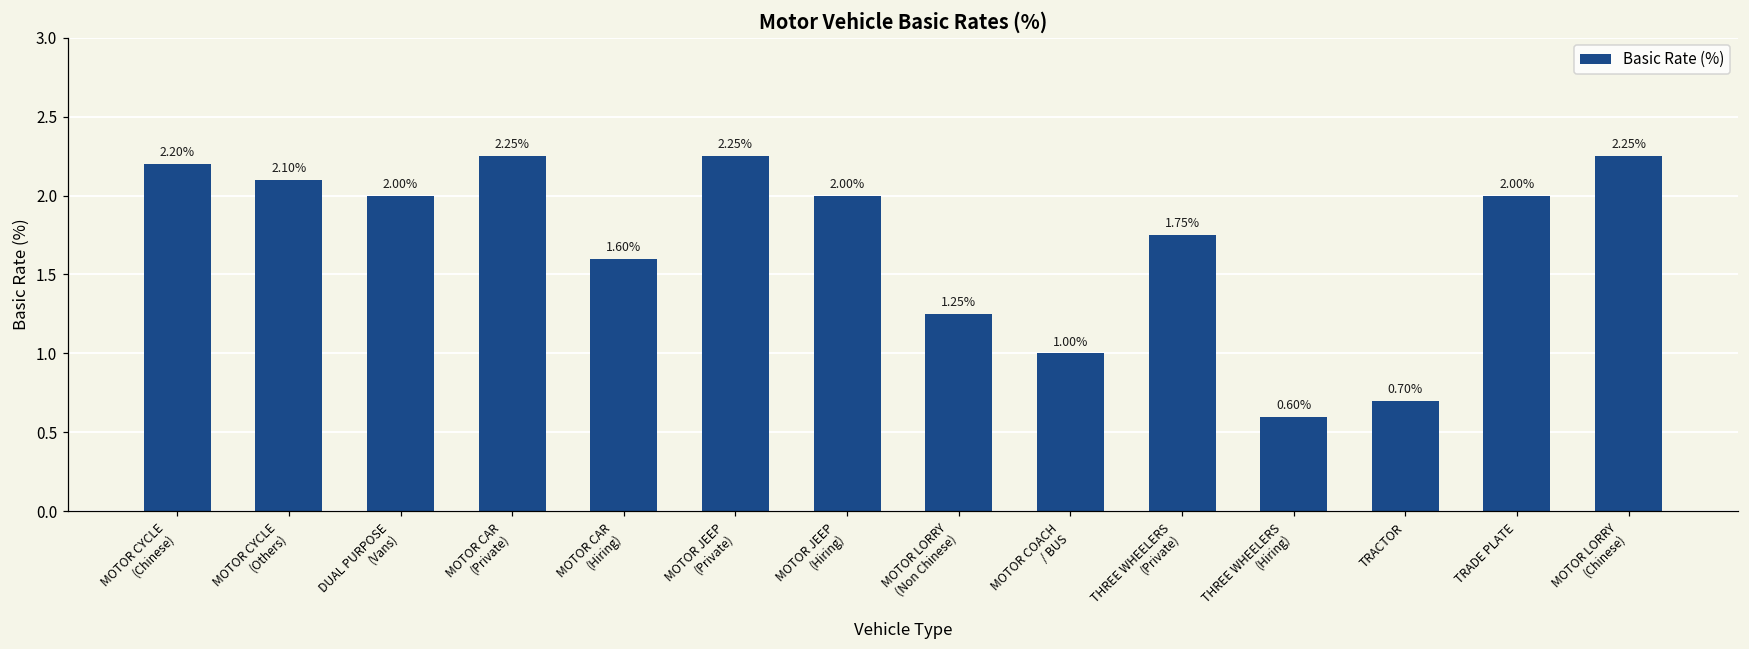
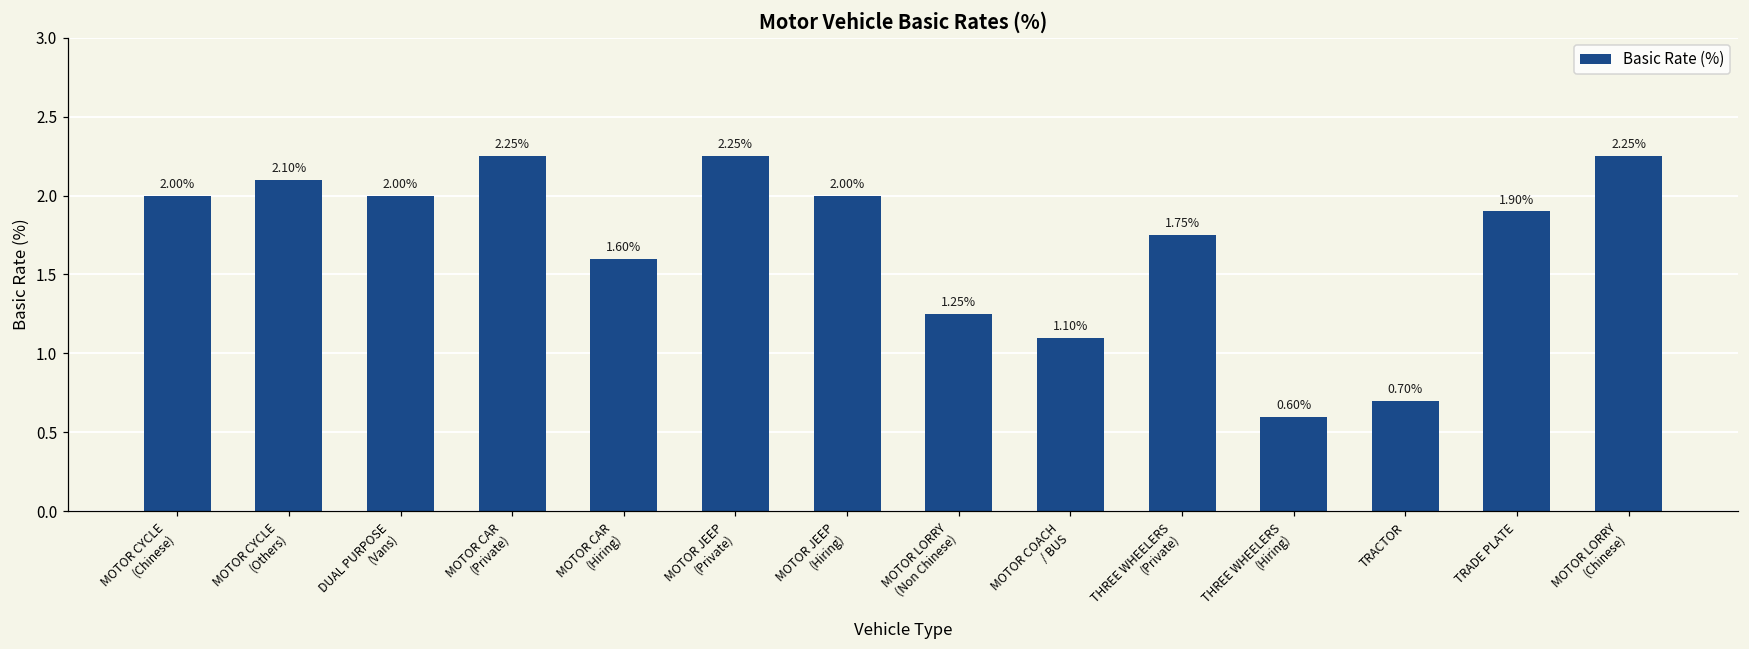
  {
-   "MOTOR CYCLE (Chinese)": "2.20%",
+   "MOTOR CYCLE (Chinese)": "2.00%",
    "MOTOR CYCLE (Others)": "2.10%",
    "DUAL PURPOSE (Vans)": "2.00%",
    "MOTOR CAR (Private)": "2.25%",
    "MOTOR CAR (Hiring)": "1.60%",
    "MOTOR JEEP (Private)": "2.25%",
    "MOTOR JEEP (Hiring)": "2.00%",
    "MOTOR LORRY (Non Chinese)": "1.25%",
-   "MOTOR COACH / BUS": "1.00%",
+   "MOTOR COACH / BUS": "1.10%",
    "THREE WHEELERS (Private)": "1.75%",
    "THREE WHEELERS (Hiring)": "0.60%",
    "TRACTOR": "0.70%",
-   "TRADE PLATE": "2.00%",
+   "TRADE PLATE": "1.90%",
    "MOTOR LORRY (Chinese)": "2.25%"
  }
